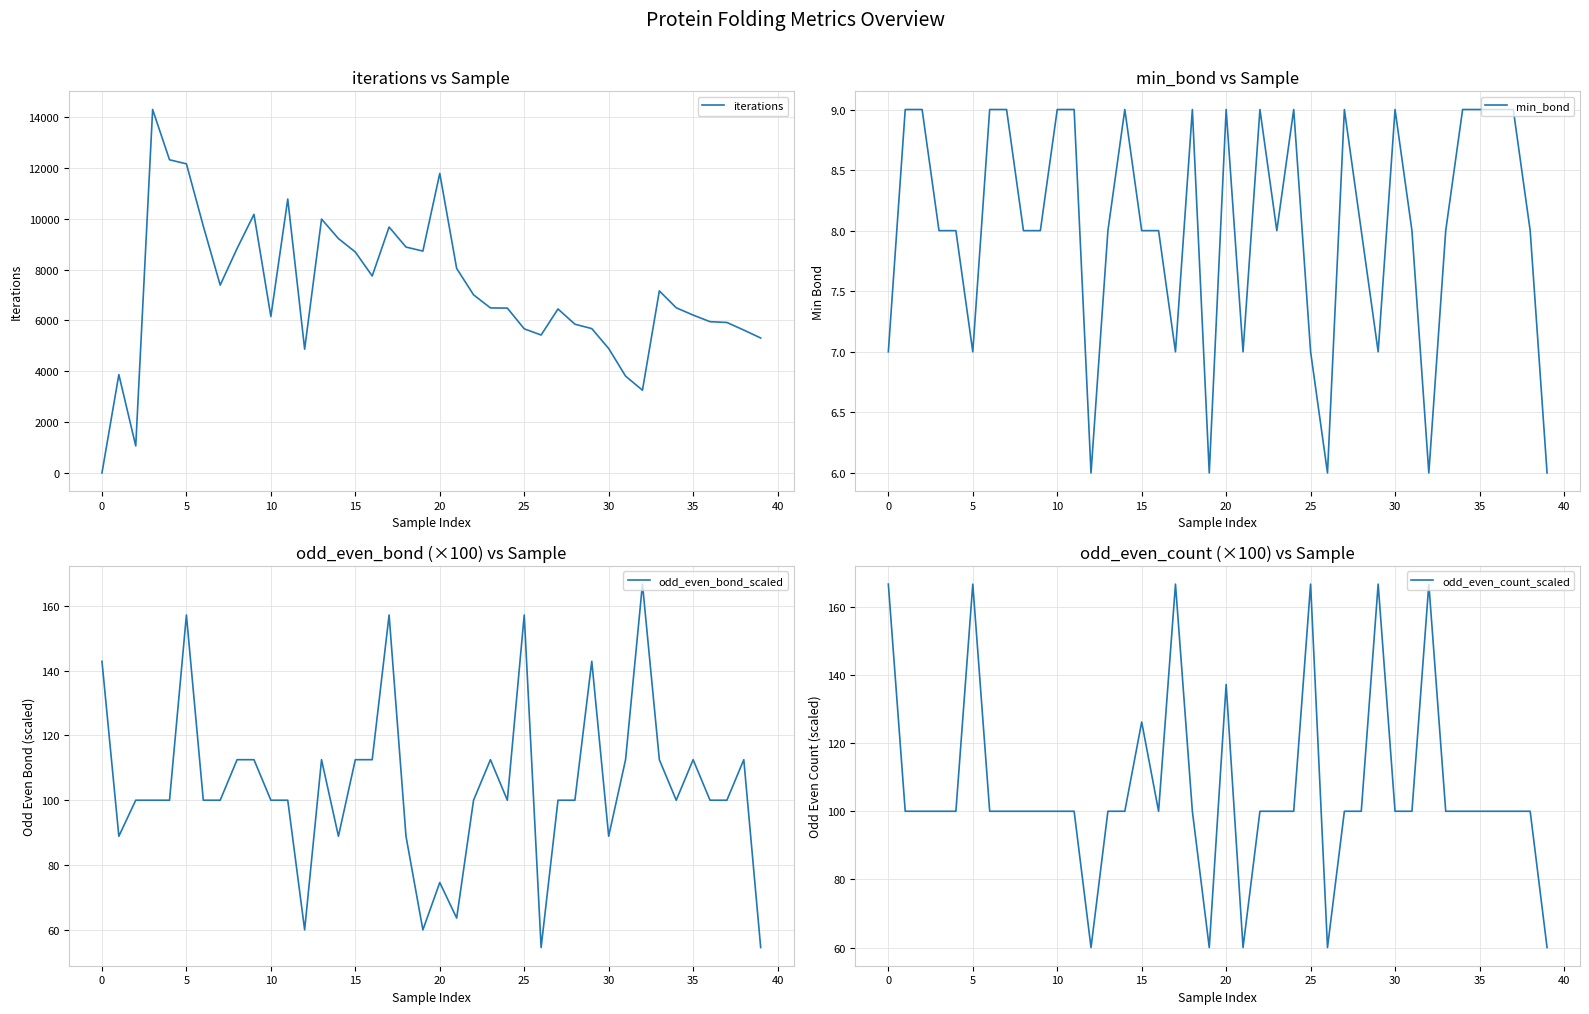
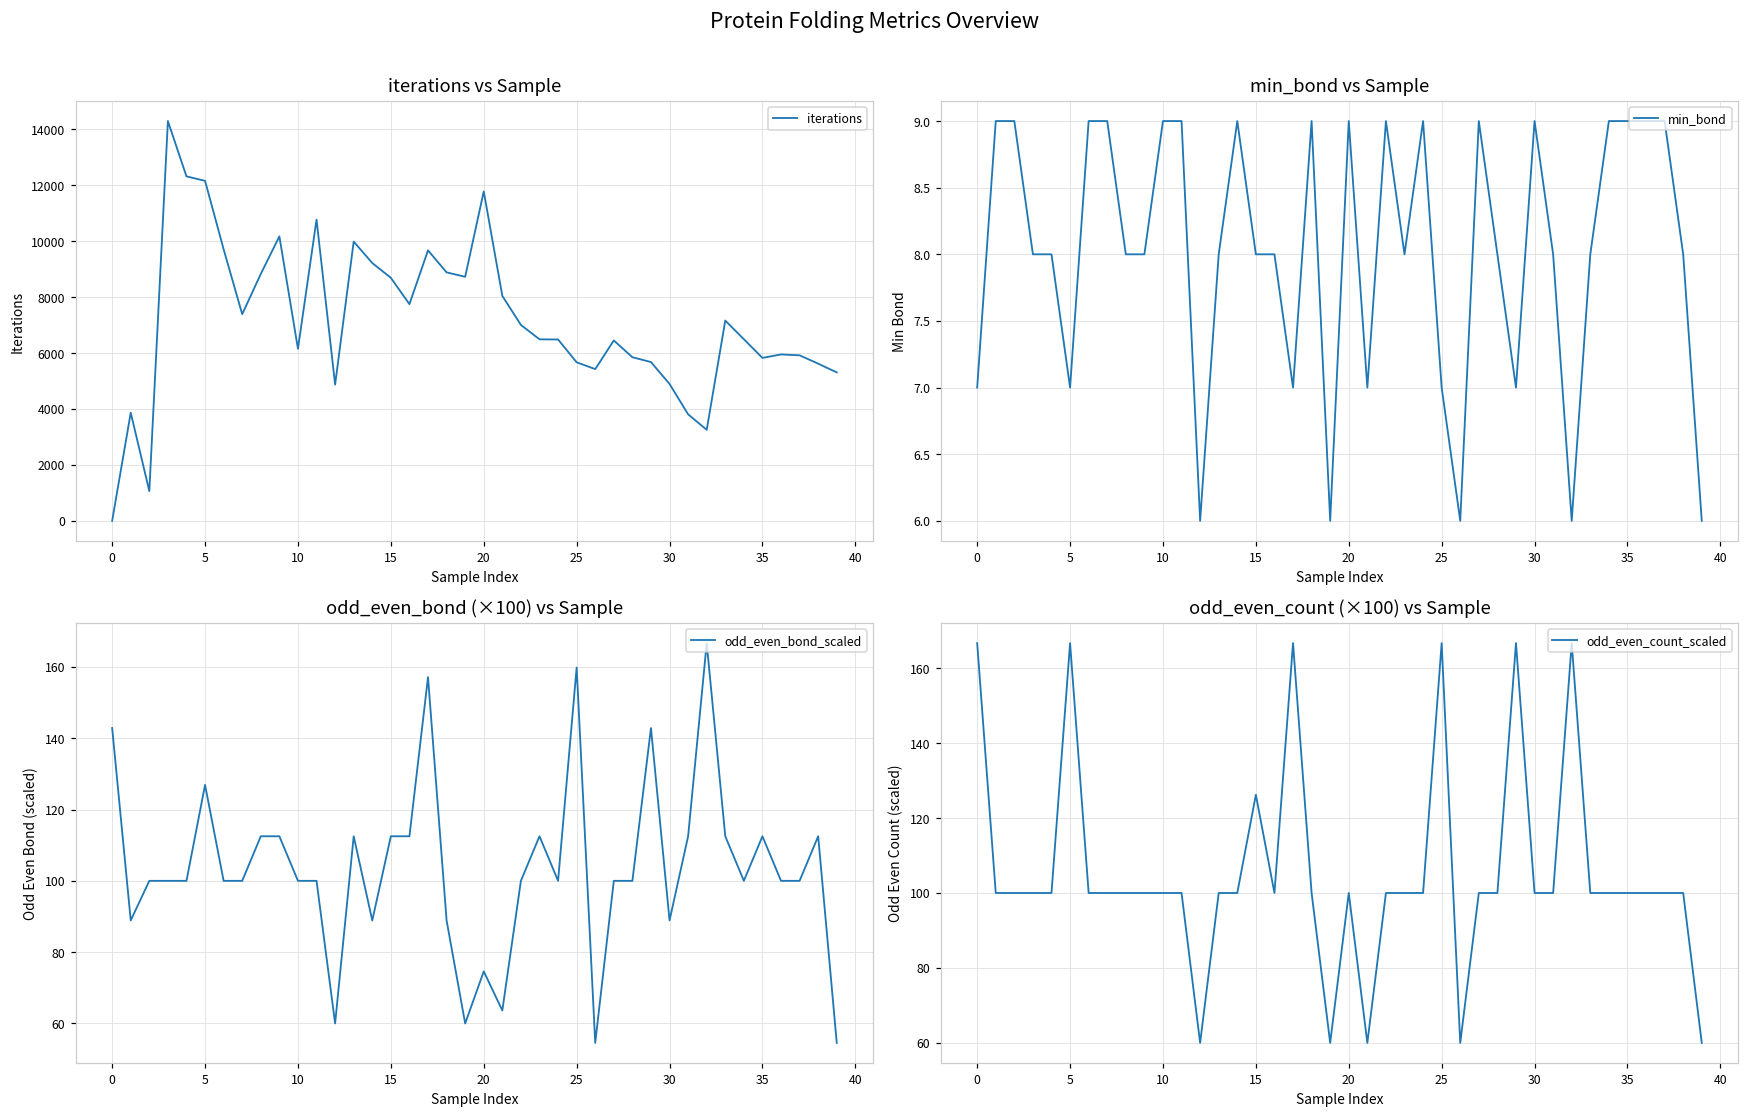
  {
    "iterations vs Sample": {
      "0": 0,
      "5": 12200,
      "10": 6200,
      "15": 8700,
      "20": 11800,
      "25": 5700,
      "30": 4900,
-     "35": 6200
+     "35": 5800
    },
    "min_bond vs Sample": {
      "0": 7.00,
      "5": 7.00,
      "10": 9.00,
      "15": 8.00,
      "20": 9.00,
      "25": 7.00,
      "30": 9.00,
      "35": 9.00
    },
    "odd_even_bond (×100) vs Sample": {
      "0": 143,
-     "5": 157,
+     "5": 127,
      "10": 100,
      "15": 113,
      "20": 75,
-     "25": 157,
+     "25": 160,
      "30": 89,
      "35": 113
    },
    "odd_even_count (×100) vs Sample": {
      "0": 167,
      "5": 167,
      "10": 100,
      "15": 126,
-     "20": 137,
+     "20": 100,
      "25": 167,
      "30": 100,
      "35": 100
    }
  }
